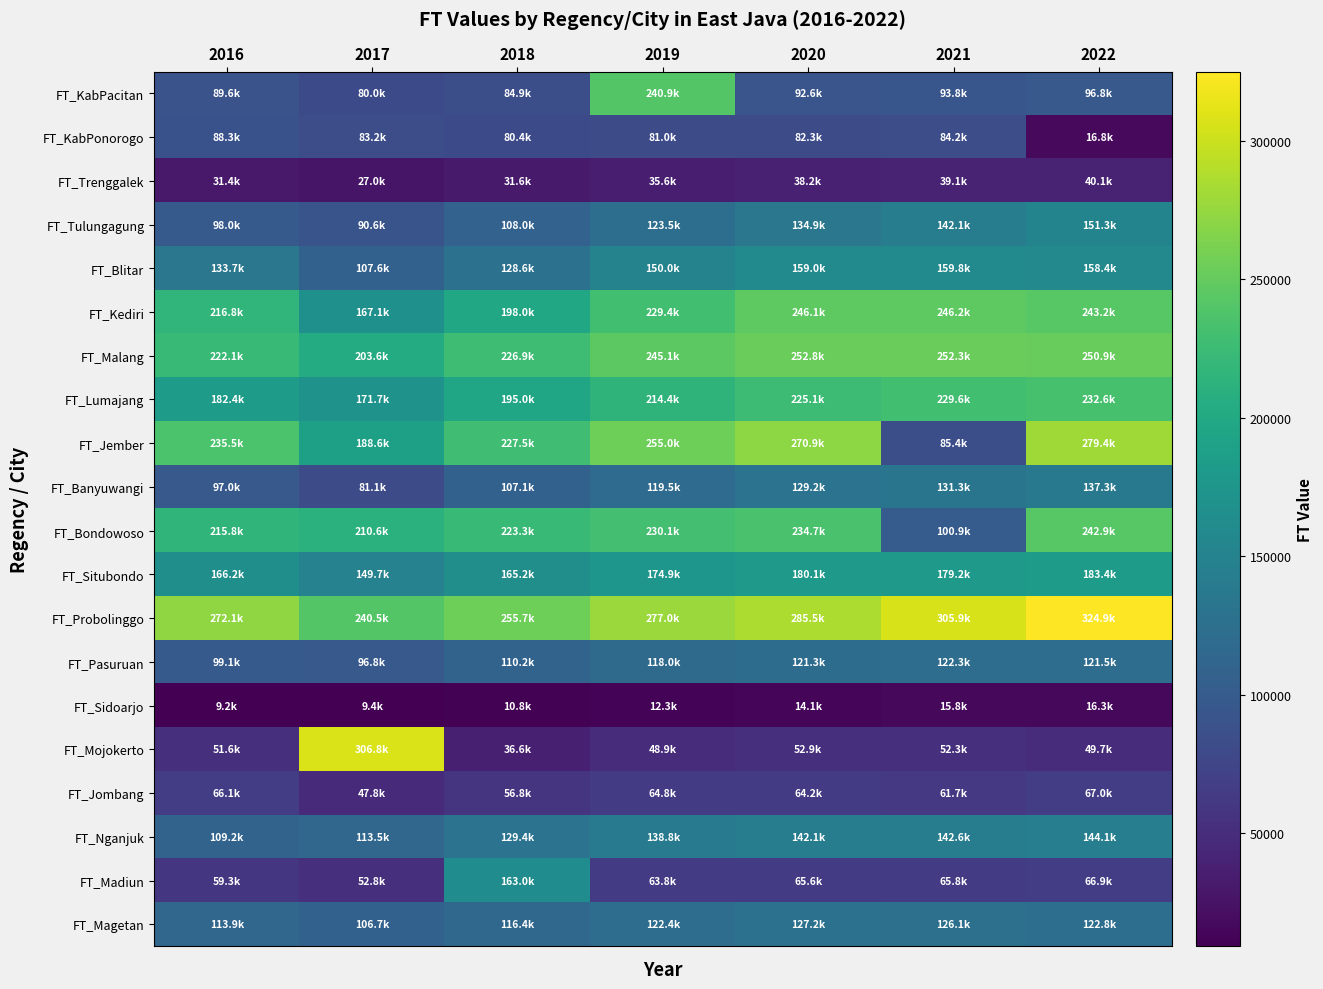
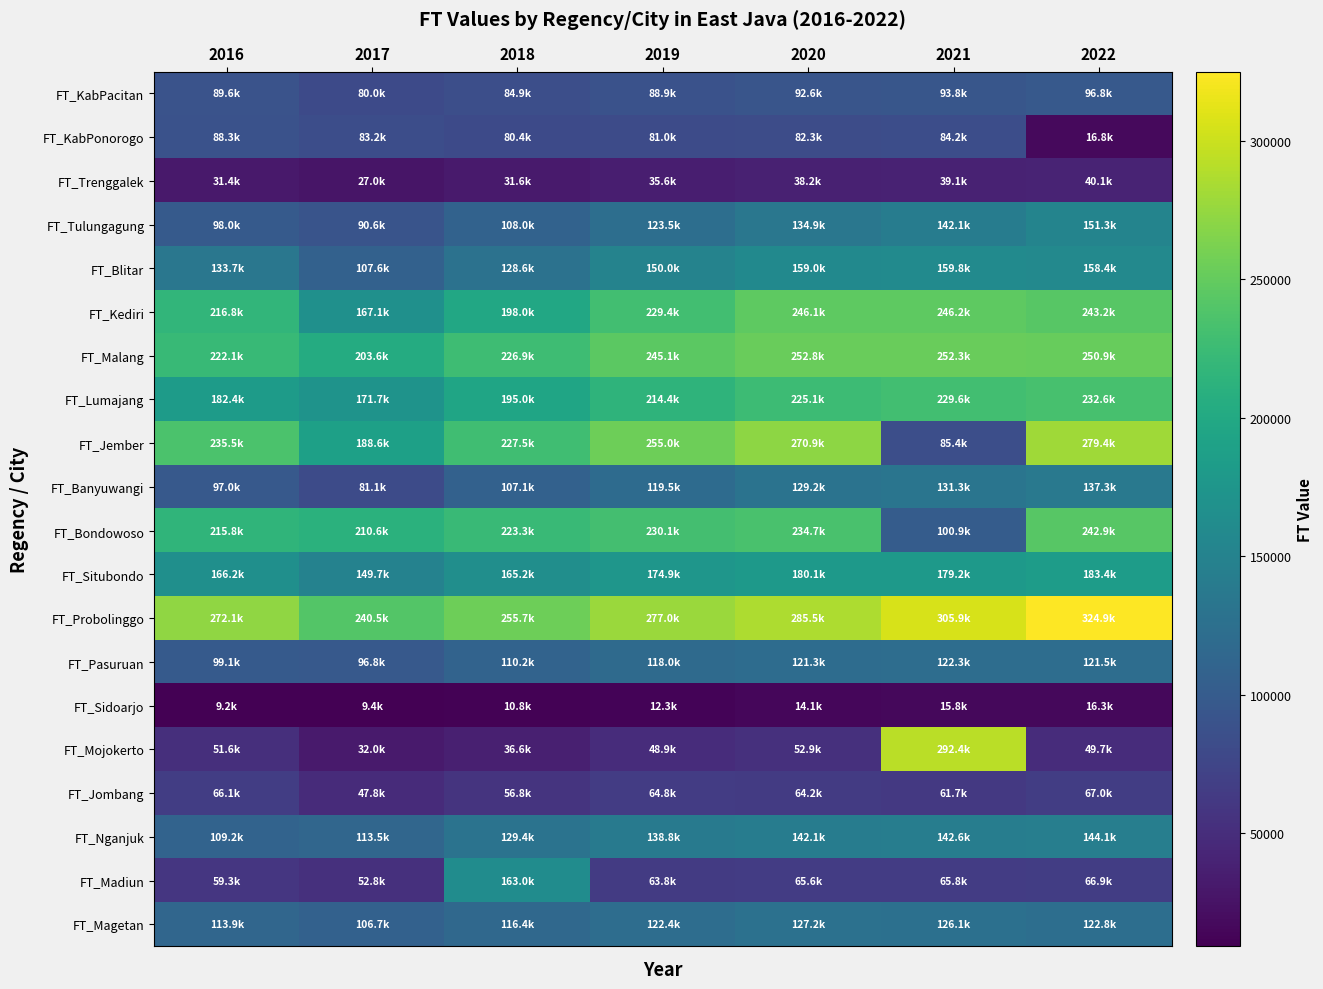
  {
    "FT_KabPacitan": {
      "2016": "89.6k",
      "2017": "80.0k",
      "2018": "84.9k",
-     "2019": "240.9k",
+     "2019": "88.9k",
      "2020": "92.6k",
      "2021": "93.8k",
      "2022": "96.8k"
    },
    "FT_KabPonorogo": {
      "2016": "88.3k",
      "2017": "83.2k",
      "2018": "80.4k",
      "2019": "81.0k",
      "2020": "82.3k",
      "2021": "84.2k",
      "2022": "16.8k"
    },
    "FT_Trenggalek": {
      "2016": "31.4k",
      "2017": "27.0k",
      "2018": "31.6k",
      "2019": "35.6k",
      "2020": "38.2k",
      "2021": "39.1k",
      "2022": "40.1k"
    },
    "FT_Tulungagung": {
      "2016": "98.0k",
      "2017": "90.6k",
      "2018": "108.0k",
      "2019": "123.5k",
      "2020": "134.9k",
      "2021": "142.1k",
      "2022": "151.3k"
    },
    "FT_Blitar": {
      "2016": "133.7k",
      "2017": "107.6k",
      "2018": "128.6k",
      "2019": "150.0k",
      "2020": "159.0k",
      "2021": "159.8k",
      "2022": "158.4k"
    },
    "FT_Kediri": {
      "2016": "216.8k",
      "2017": "167.1k",
      "2018": "198.0k",
      "2019": "229.4k",
      "2020": "246.1k",
      "2021": "246.2k",
      "2022": "243.2k"
    },
    "FT_Malang": {
      "2016": "222.1k",
      "2017": "203.6k",
      "2018": "226.9k",
      "2019": "245.1k",
      "2020": "252.8k",
      "2021": "252.3k",
      "2022": "250.9k"
    },
    "FT_Lumajang": {
      "2016": "182.4k",
      "2017": "171.7k",
      "2018": "195.0k",
      "2019": "214.4k",
      "2020": "225.1k",
      "2021": "229.6k",
      "2022": "232.6k"
    },
    "FT_Jember": {
      "2016": "235.5k",
      "2017": "188.6k",
      "2018": "227.5k",
      "2019": "255.0k",
      "2020": "270.9k",
      "2021": "85.4k",
      "2022": "279.4k"
    },
    "FT_Banyuwangi": {
      "2016": "97.0k",
      "2017": "81.1k",
      "2018": "107.1k",
      "2019": "119.5k",
      "2020": "129.2k",
      "2021": "131.3k",
      "2022": "137.3k"
    },
    "FT_Bondowoso": {
      "2016": "215.8k",
      "2017": "210.6k",
      "2018": "223.3k",
      "2019": "230.1k",
      "2020": "234.7k",
      "2021": "100.9k",
      "2022": "242.9k"
    },
    "FT_Situbondo": {
      "2016": "166.2k",
      "2017": "149.7k",
      "2018": "165.2k",
      "2019": "174.9k",
      "2020": "180.1k",
      "2021": "179.2k",
      "2022": "183.4k"
    },
    "FT_Probolinggo": {
      "2016": "272.1k",
      "2017": "240.5k",
      "2018": "255.7k",
      "2019": "277.0k",
      "2020": "285.5k",
      "2021": "305.9k",
      "2022": "324.9k"
    },
    "FT_Pasuruan": {
      "2016": "99.1k",
      "2017": "96.8k",
      "2018": "110.2k",
      "2019": "118.0k",
      "2020": "121.3k",
      "2021": "122.3k",
      "2022": "121.5k"
    },
    "FT_Sidoarjo": {
      "2016": "9.2k",
      "2017": "9.4k",
      "2018": "10.8k",
      "2019": "12.3k",
      "2020": "14.1k",
      "2021": "15.8k",
      "2022": "16.3k"
    },
    "FT_Mojokerto": {
      "2016": "51.6k",
-     "2017": "306.8k",
+     "2017": "32.0k",
      "2018": "36.6k",
      "2019": "48.9k",
      "2020": "52.9k",
-     "2021": "52.3k",
+     "2021": "292.4k",
      "2022": "49.7k"
    },
    "FT_Jombang": {
      "2016": "66.1k",
      "2017": "47.8k",
      "2018": "56.8k",
      "2019": "64.8k",
      "2020": "64.2k",
      "2021": "61.7k",
      "2022": "67.0k"
    },
    "FT_Nganjuk": {
      "2016": "109.2k",
      "2017": "113.5k",
      "2018": "129.4k",
      "2019": "138.8k",
      "2020": "142.1k",
      "2021": "142.6k",
      "2022": "144.1k"
    },
    "FT_Madiun": {
      "2016": "59.3k",
      "2017": "52.8k",
      "2018": "163.0k",
      "2019": "63.8k",
      "2020": "65.6k",
      "2021": "65.8k",
      "2022": "66.9k"
    },
    "FT_Magetan": {
      "2016": "113.9k",
      "2017": "106.7k",
      "2018": "116.4k",
      "2019": "122.4k",
      "2020": "127.2k",
      "2021": "126.1k",
      "2022": "122.8k"
    }
  }
